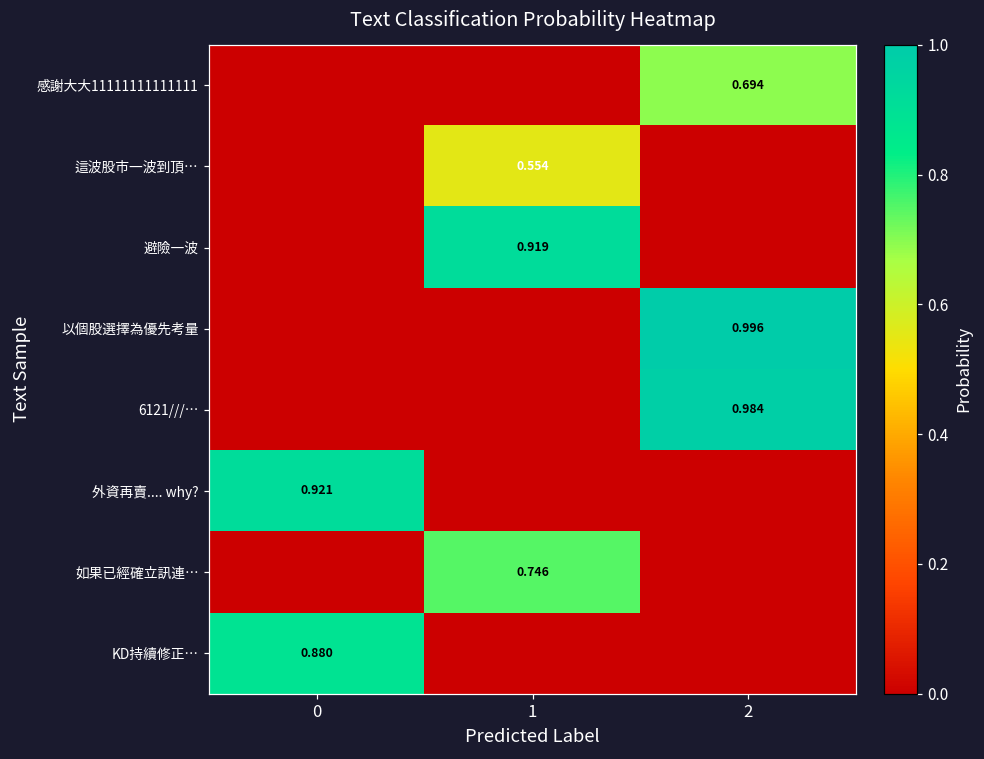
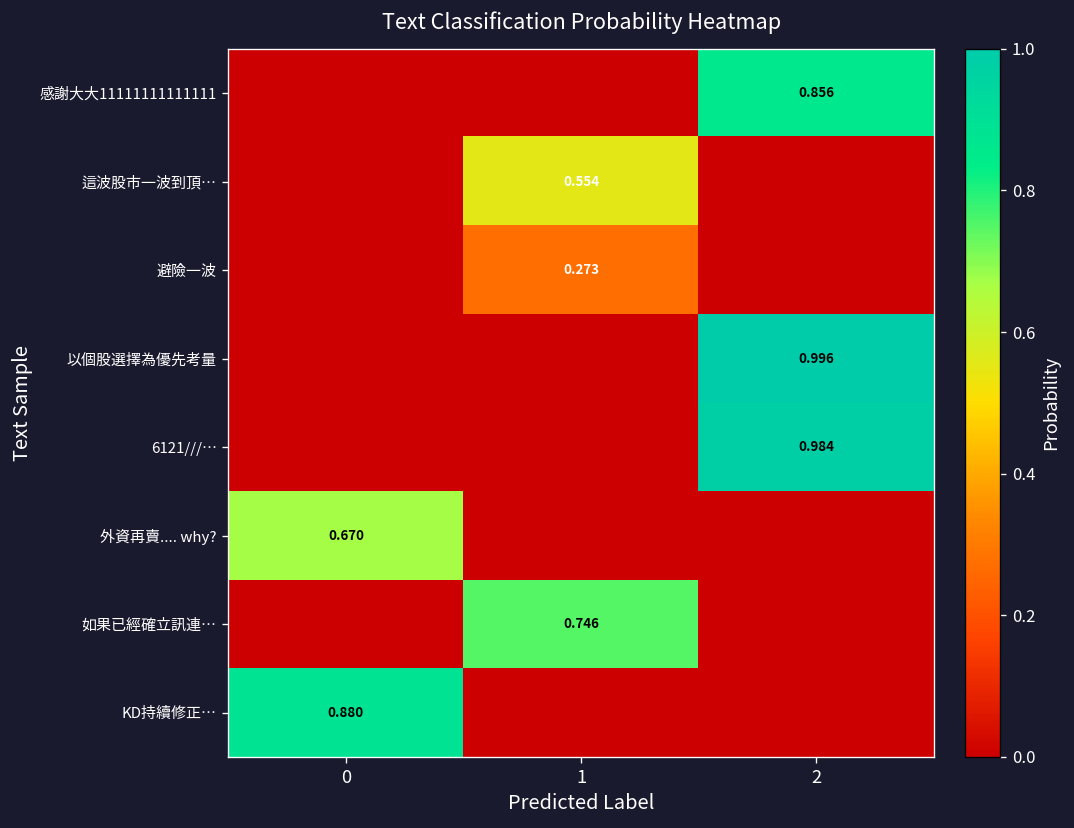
  {
    "感謝大大11111111111111": {
-     "2": 0.694
+     "2": 0.856
    },
    "這波股市一波到頂…": {
      "1": 0.554
    },
    "避險一波": {
-     "1": 0.919
+     "1": 0.273
    },
    "以個股選擇為優先考量": {
      "2": 0.996
    },
    "6121///…": {
      "2": 0.984
    },
    "外資再賣.... why?": {
-     "0": 0.921
+     "0": 0.670
    },
    "如果已經確立訊連…": {
      "1": 0.746
    },
    "KD持續修正…": {
      "0": 0.880
    }
  }
